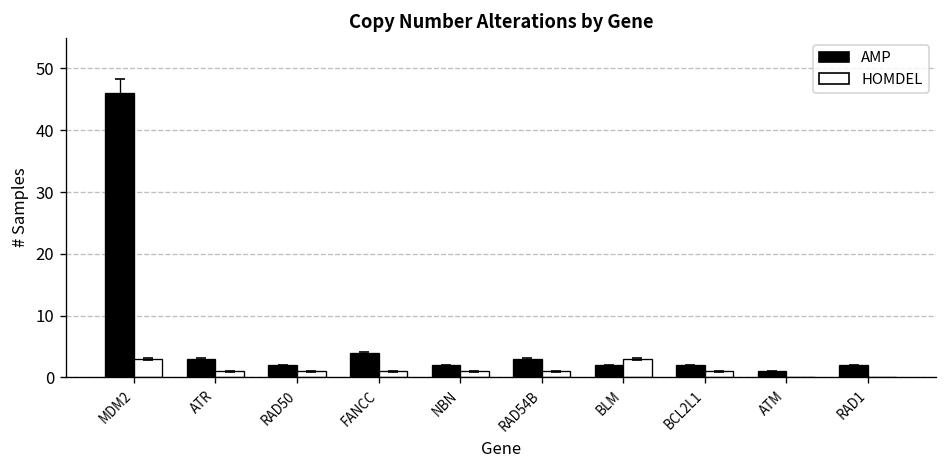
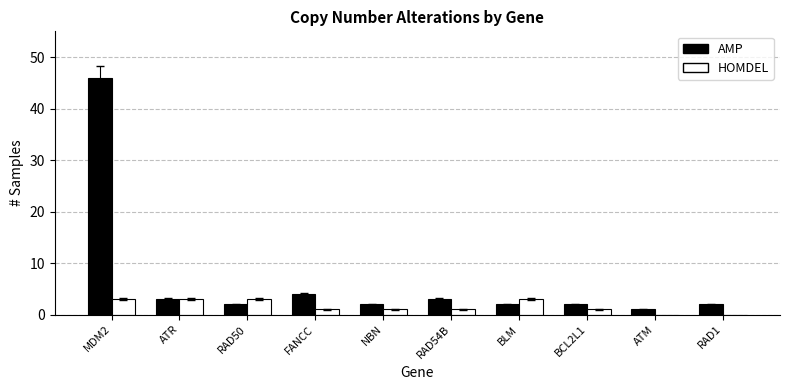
  {
    "HOMDEL": {
      "MDM2": 3,
-     "ATR": 1,
-     "RAD50": 1,
+     "ATR": 3,
+     "RAD50": 3,
      "FANCC": 1,
      "NBN": 1,
      "RAD54B": 1,
      "BLM": 3,
      "BCL2L1": 1,
      "ATM": 0,
      "RAD1": 0
    }
  }
